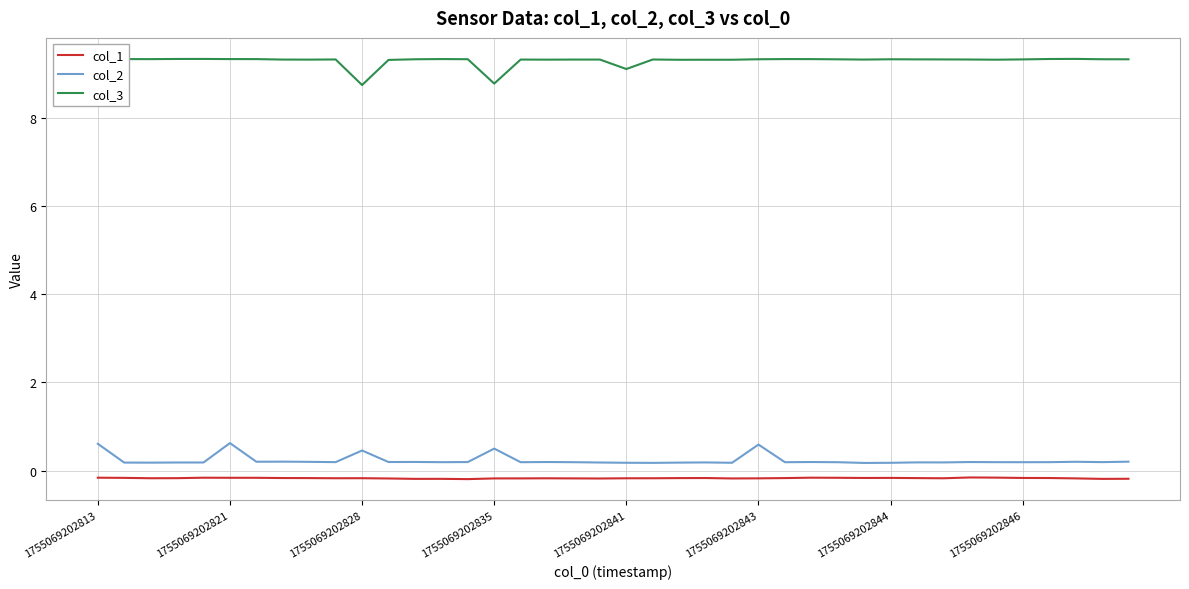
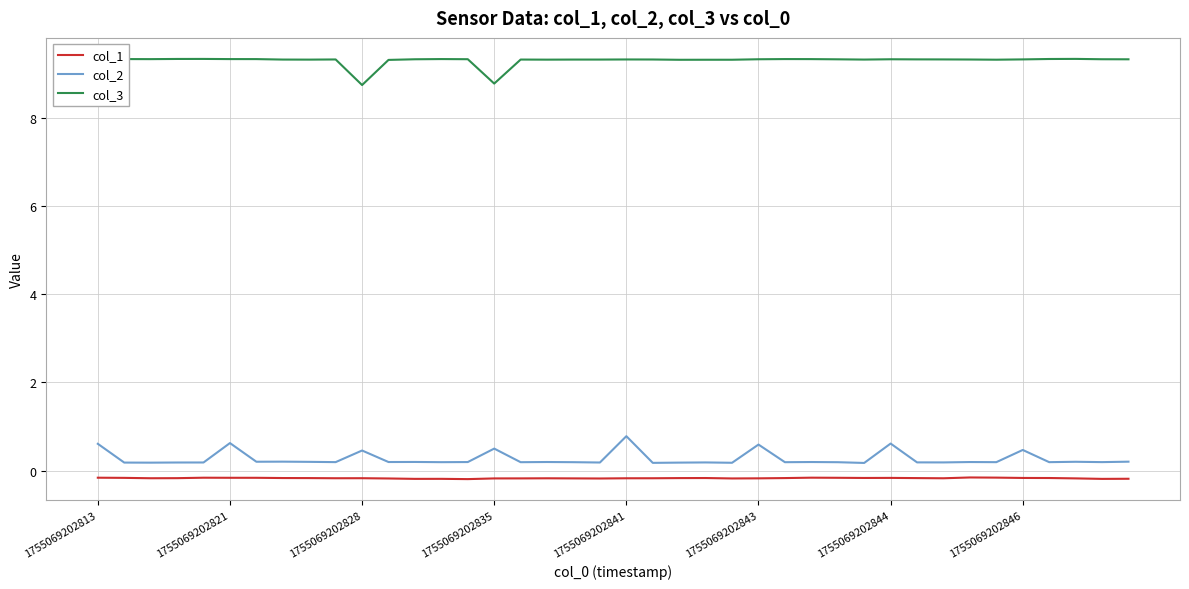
  {
    "col_1": {
      "1755069202813": -0.2,
      "1755069202821": -0.2,
      "1755069202828": -0.2,
      "1755069202835": -0.2,
      "1755069202841": -0.2,
      "1755069202843": -0.2,
      "1755069202844": -0.2,
      "1755069202846": -0.2
    },
    "col_2": {
      "1755069202813": 0.6,
      "1755069202821": 0.6,
      "1755069202828": 0.5,
      "1755069202835": 0.5,
-     "1755069202841": 0.2,
+     "1755069202841": 0.8,
      "1755069202843": 0.6,
-     "1755069202844": 0.2,
-     "1755069202846": 0.2
+     "1755069202844": 0.6,
+     "1755069202846": 0.5
    },
    "col_3": {
      "1755069202821": 9.3,
      "1755069202828": 8.7,
      "1755069202835": 8.8,
-     "1755069202841": 9.1,
+     "1755069202841": 9.3,
      "1755069202843": 9.3,
      "1755069202844": 9.3,
      "1755069202846": 9.3
    }
  }
